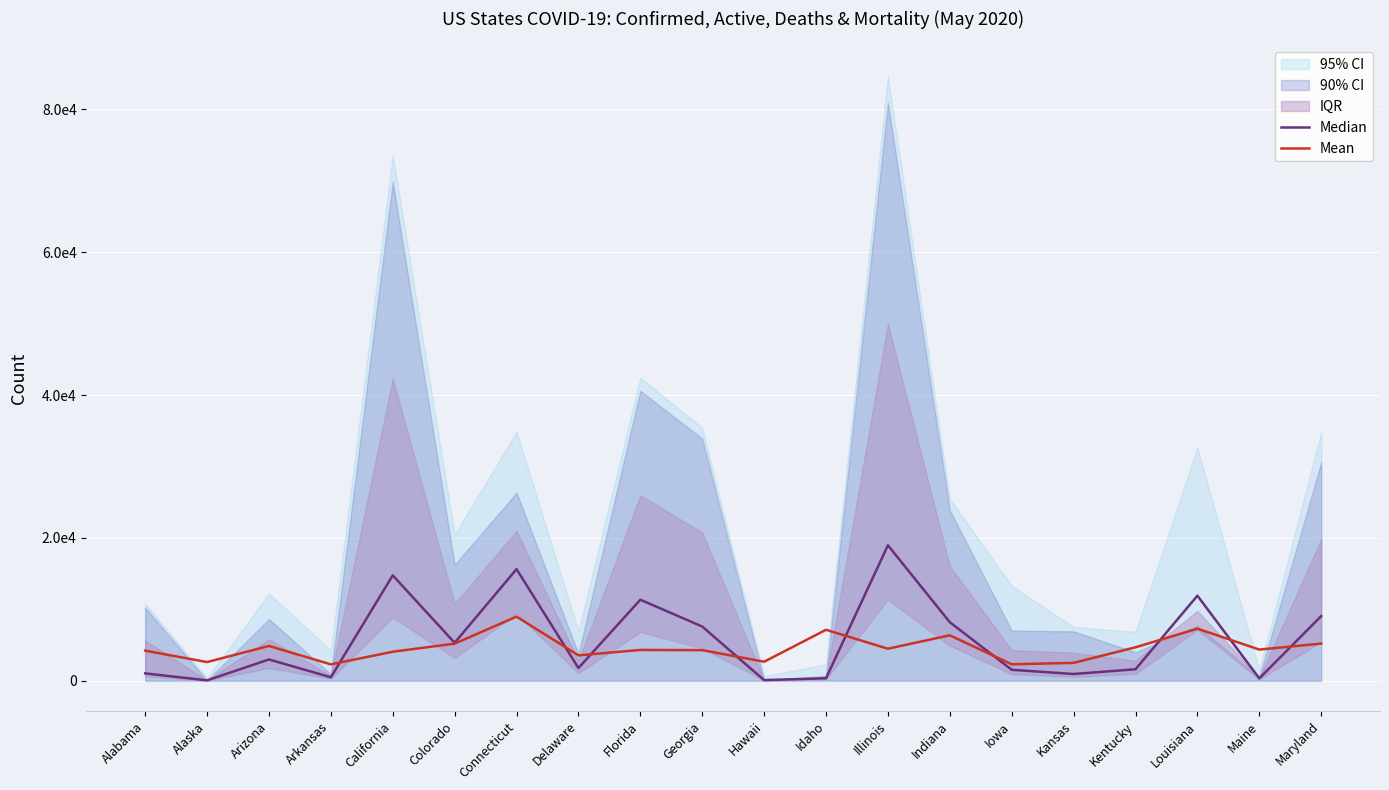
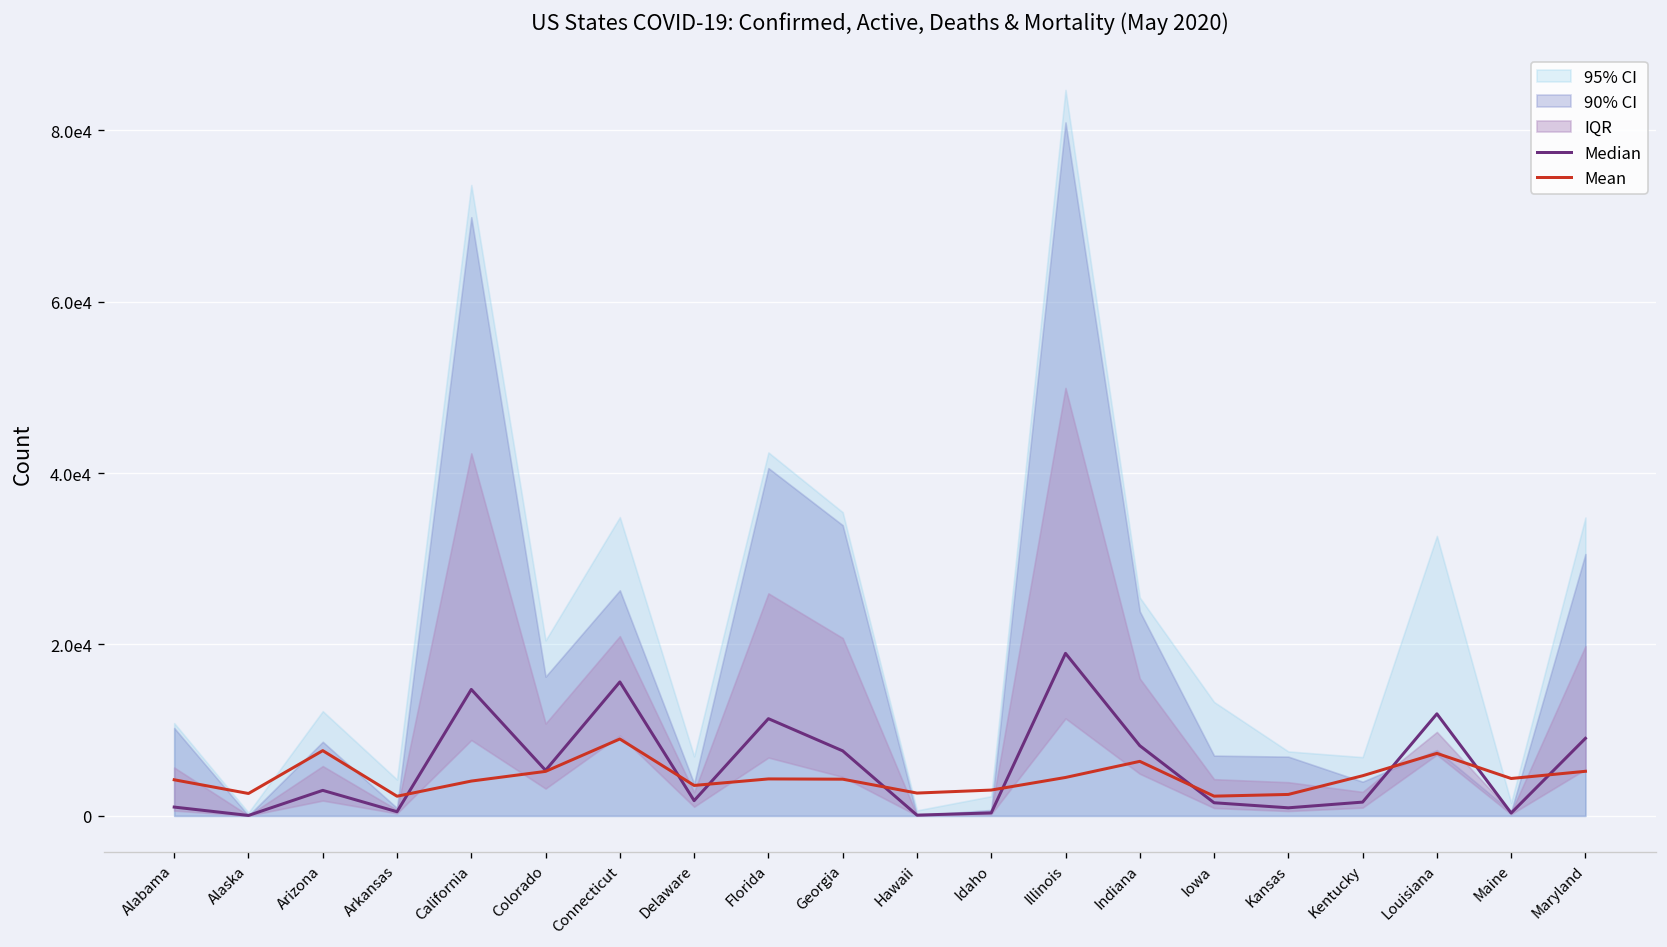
  {
    "Median": {
      "Alabama": 1000,
      "Arizona": 3000,
      "California": 15000,
      "Connecticut": 16000,
      "Delaware": 2000,
      "Florida": 11000,
      "Georgia": 8000,
      "Illinois": 19000,
      "Indiana": 8000,
      "Iowa": 2000,
      "Kansas": 1000,
      "Kentucky": 2000,
      "Louisiana": 12000,
      "Maryland": 9000
    },
    "Mean": {
      "Alabama": 4000,
      "Alaska": 3000,
-     "Arizona": 5000,
+     "Arizona": 8000,
      "Arkansas": 2000,
      "California": 4000,
      "Connecticut": 9000,
      "Florida": 4000,
      "Georgia": 4000,
      "Hawaii": 3000,
-     "Idaho": 7000,
+     "Idaho": 3000,
      "Illinois": 4000,
      "Indiana": 6000,
      "Iowa": 2000,
      "Kansas": 3000,
      "Kentucky": 5000,
      "Louisiana": 7000,
      "Maine": 4000,
      "Maryland": 5000
    }
  }
